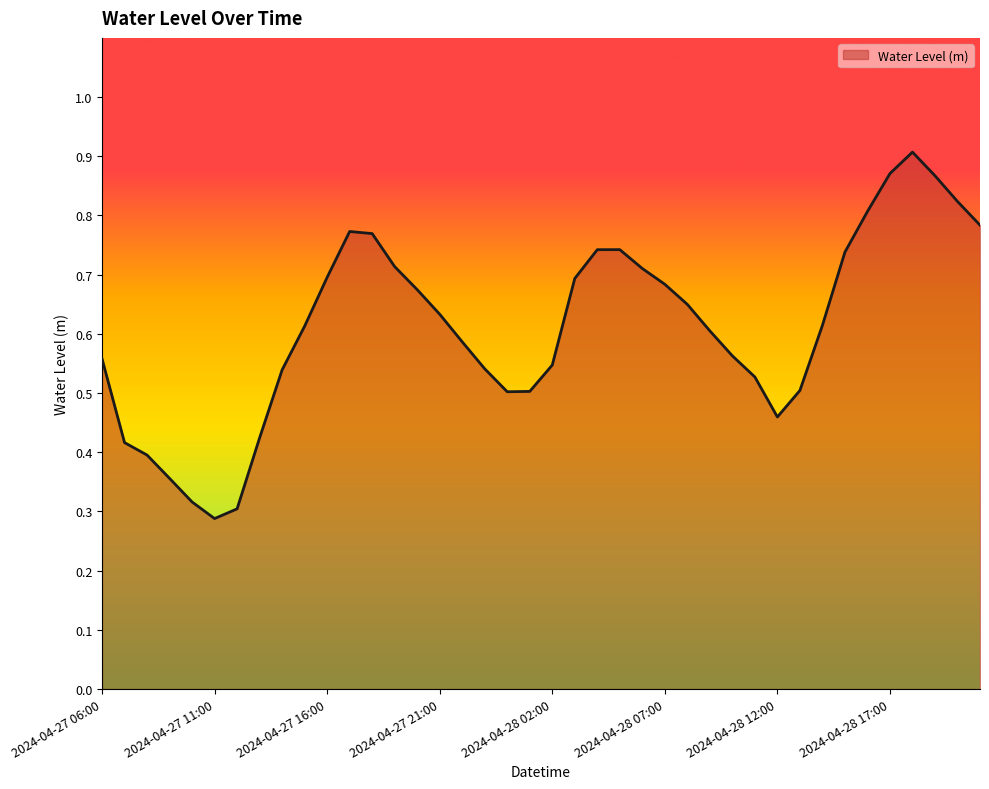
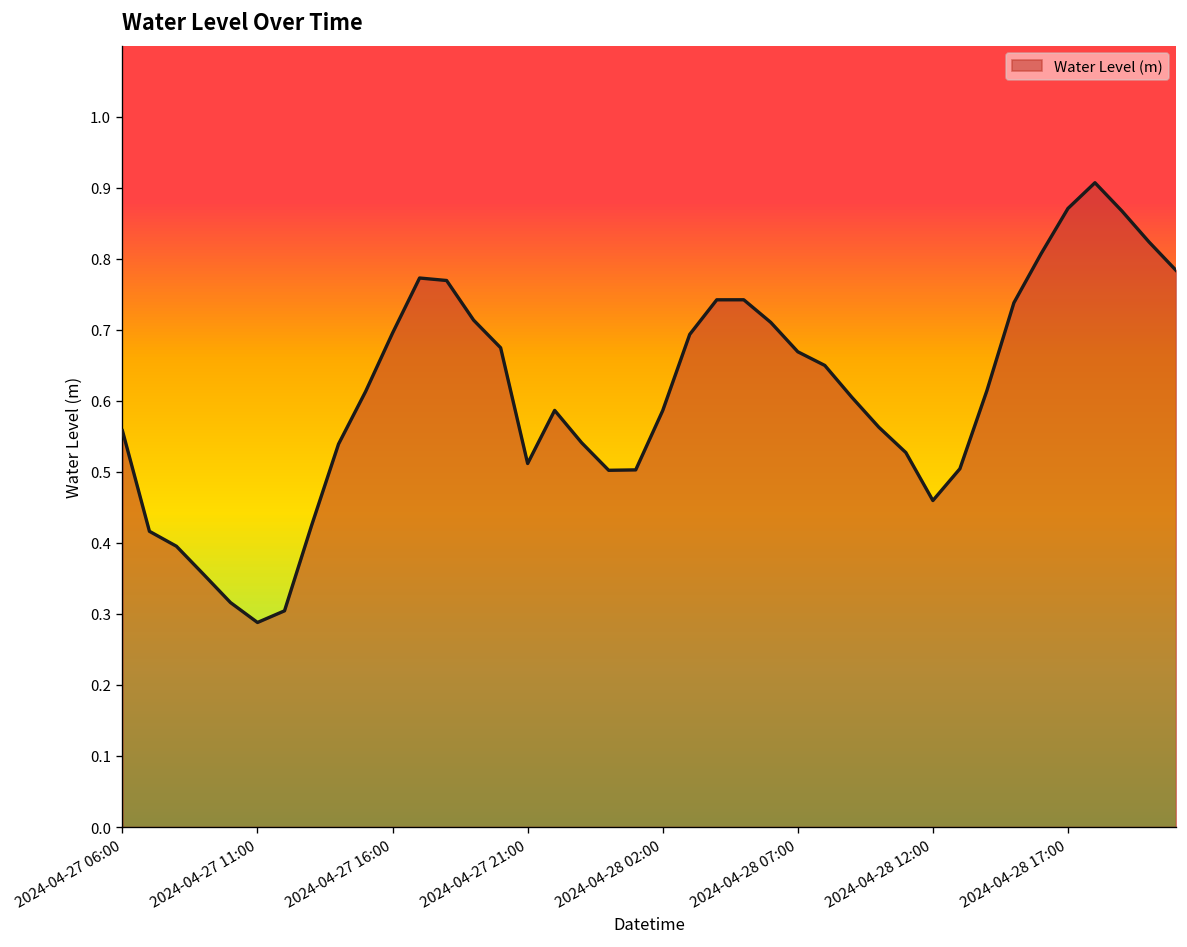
  {
    "2024-04-27 06:00": 0.56,
    "2024-04-27 11:00": 0.29,
    "2024-04-27 16:00": 0.70,
-   "2024-04-27 21:00": 0.63,
-   "2024-04-28 02:00": 0.55,
-   "2024-04-28 07:00": 0.68,
+   "2024-04-27 21:00": 0.51,
+   "2024-04-28 02:00": 0.59,
+   "2024-04-28 07:00": 0.67,
    "2024-04-28 12:00": 0.46,
    "2024-04-28 17:00": 0.87
  }
